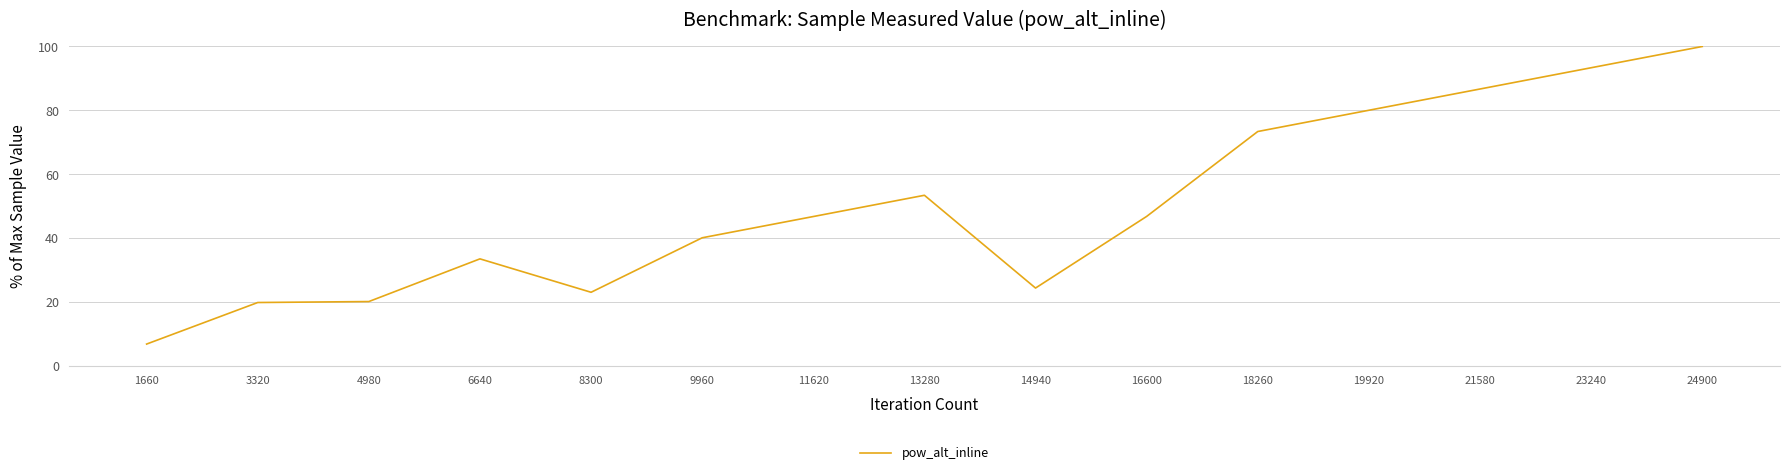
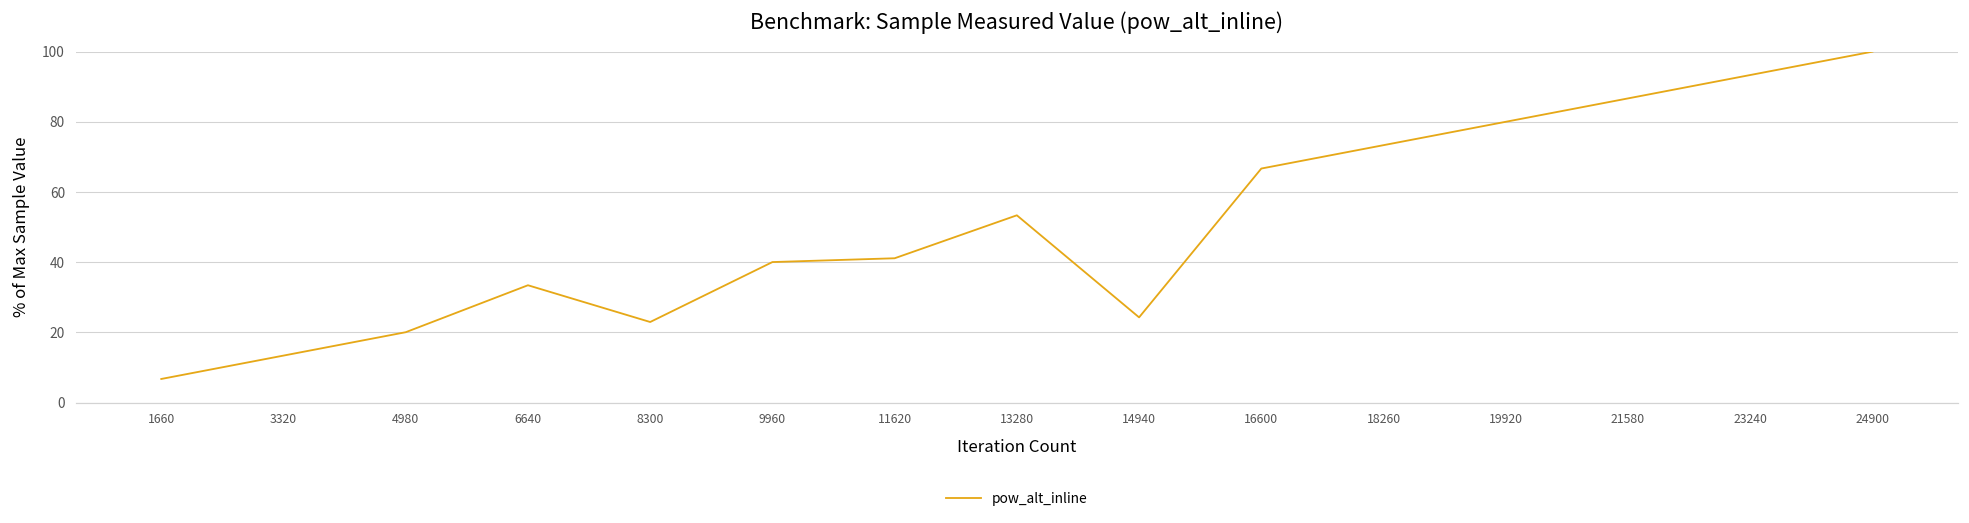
  {
    "1660": 7,
-   "3320": 20,
+   "3320": 13,
    "4980": 20,
    "6640": 33,
    "8300": 23,
    "9960": 40,
-   "11620": 47,
+   "11620": 41,
    "13280": 53,
    "14940": 24,
-   "16600": 47,
+   "16600": 67,
    "18260": 73,
    "19920": 80,
    "21580": 87,
    "23240": 93,
    "24900": 100
  }
